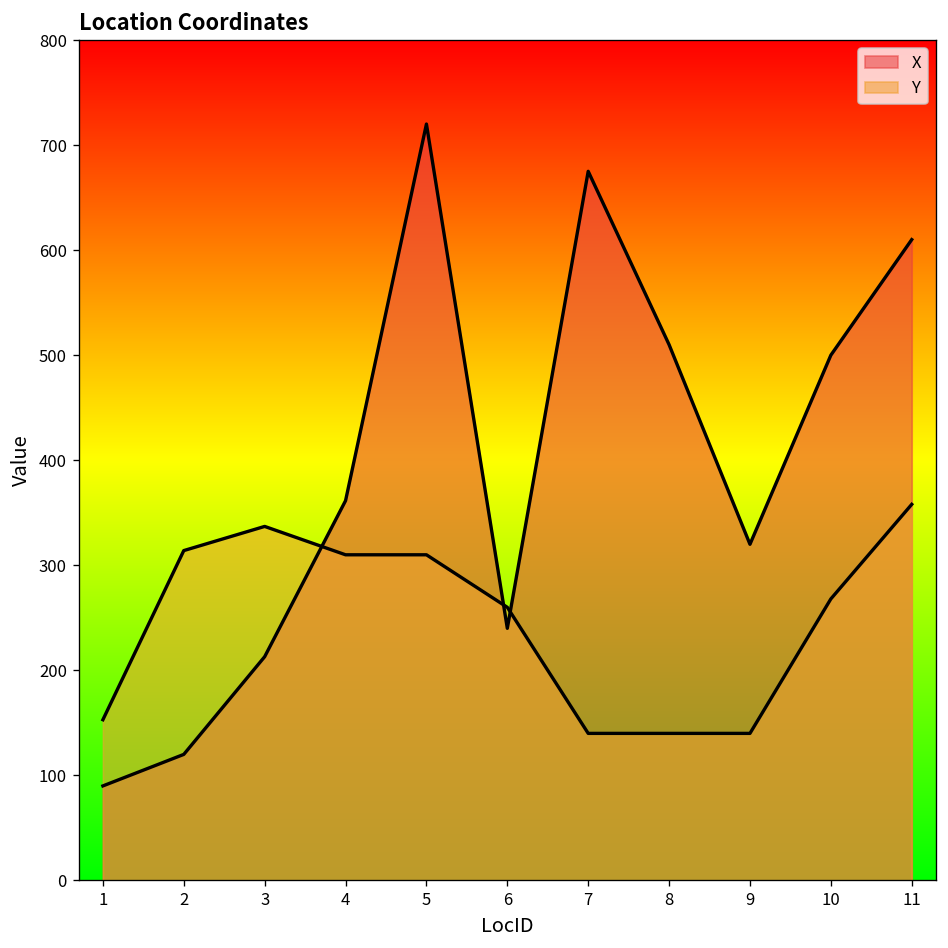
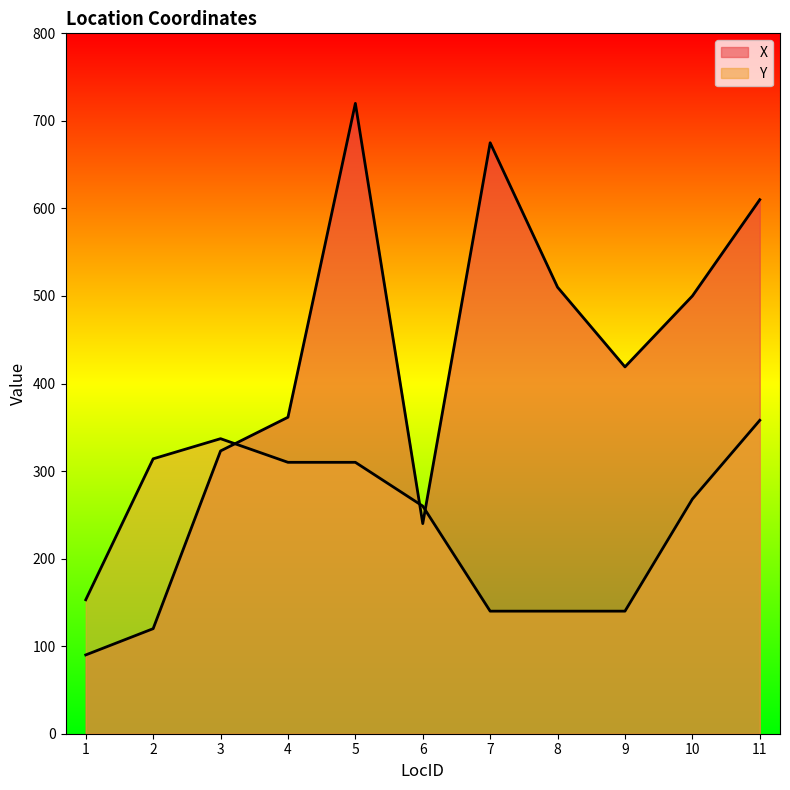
  {
    "X": {
      "1": 90,
      "2": 120,
-     "3": 210,
+     "3": 320,
      "4": 360,
      "5": 720,
      "6": 240,
      "7": 680,
      "8": 510,
-     "9": 320,
+     "9": 420,
      "10": 500,
      "11": 610
    },
    "Y": {
      "1": 150,
      "2": 310,
      "3": 340,
      "4": 310,
      "5": 310,
      "6": 260,
      "7": 140,
      "8": 140,
      "9": 140,
      "10": 270,
      "11": 360
    }
  }
